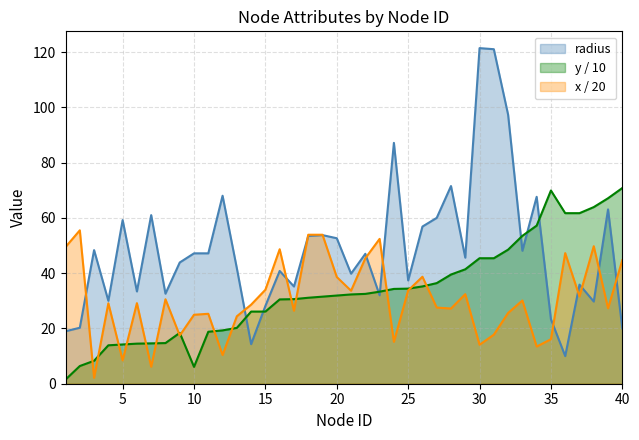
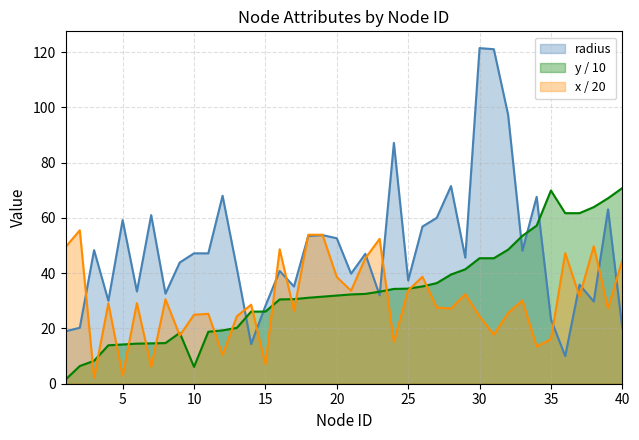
  {
    "radius": {
      "5": 59,
      "10": 47,
      "15": 28,
      "20": 53,
      "25": 37,
      "30": 121,
      "35": 23,
      "40": 20
    },
    "y / 10": {
      "5": 14,
      "10": 6,
      "15": 26,
      "20": 32,
      "30": 45,
      "35": 70,
      "40": 71
    },
    "x / 20": {
-     "5": 8,
+     "5": 3,
      "10": 25,
-     "15": 34,
+     "15": 7,
      "20": 39,
-     "30": 14,
+     "30": 24,
      "35": 16,
      "40": 45
    }
  }
